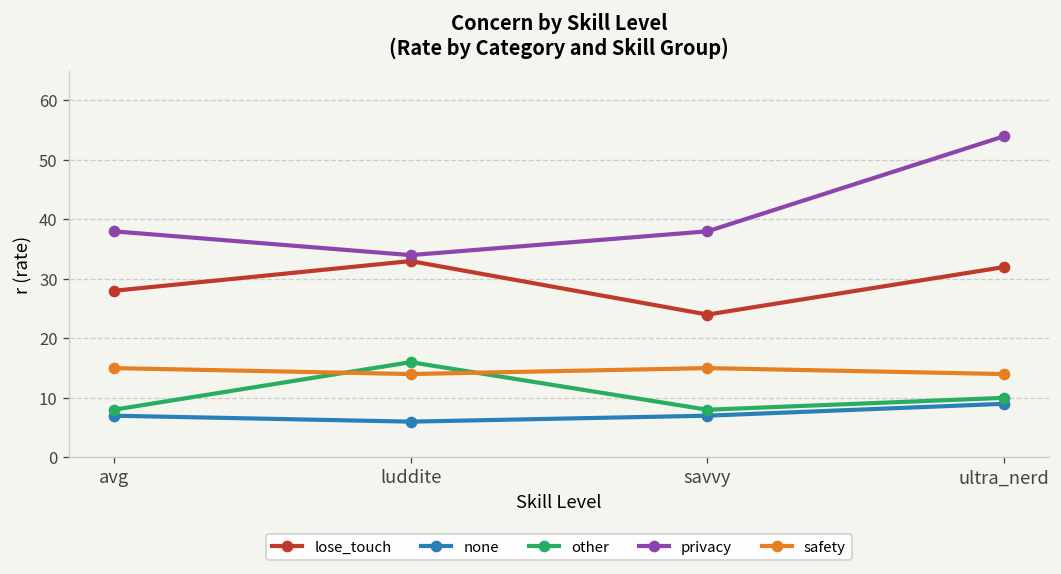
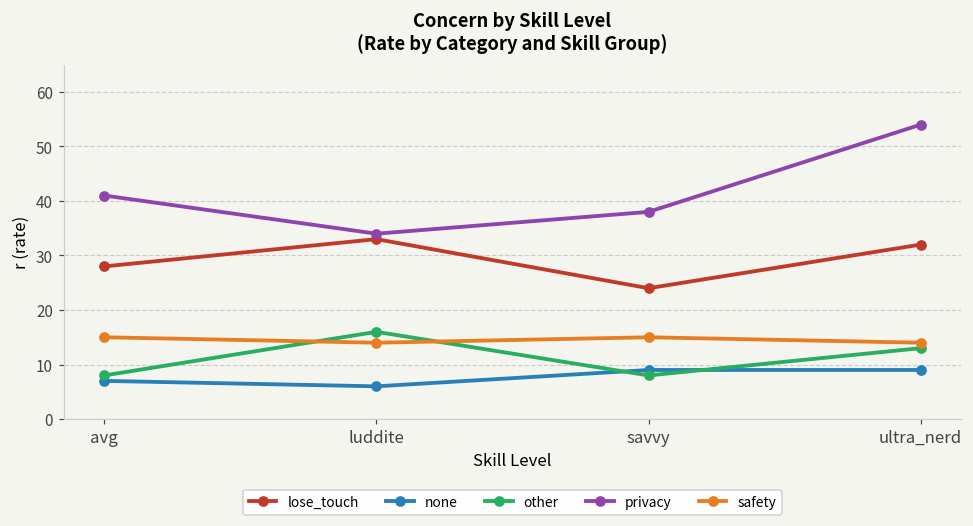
  {
    "lose_touch": {
      "avg": 28,
      "luddite": 33,
      "savvy": 24,
      "ultra_nerd": 32
    },
    "none": {
      "avg": 7,
      "luddite": 6,
-     "savvy": 7,
+     "savvy": 9,
      "ultra_nerd": 9
    },
    "other": {
      "avg": 8,
      "luddite": 16,
      "savvy": 8,
-     "ultra_nerd": 10
+     "ultra_nerd": 13
    },
    "privacy": {
-     "avg": 38,
+     "avg": 41,
      "luddite": 34,
      "savvy": 38,
      "ultra_nerd": 54
    },
    "safety": {
      "avg": 15,
      "luddite": 14,
      "savvy": 15,
      "ultra_nerd": 14
    }
  }
